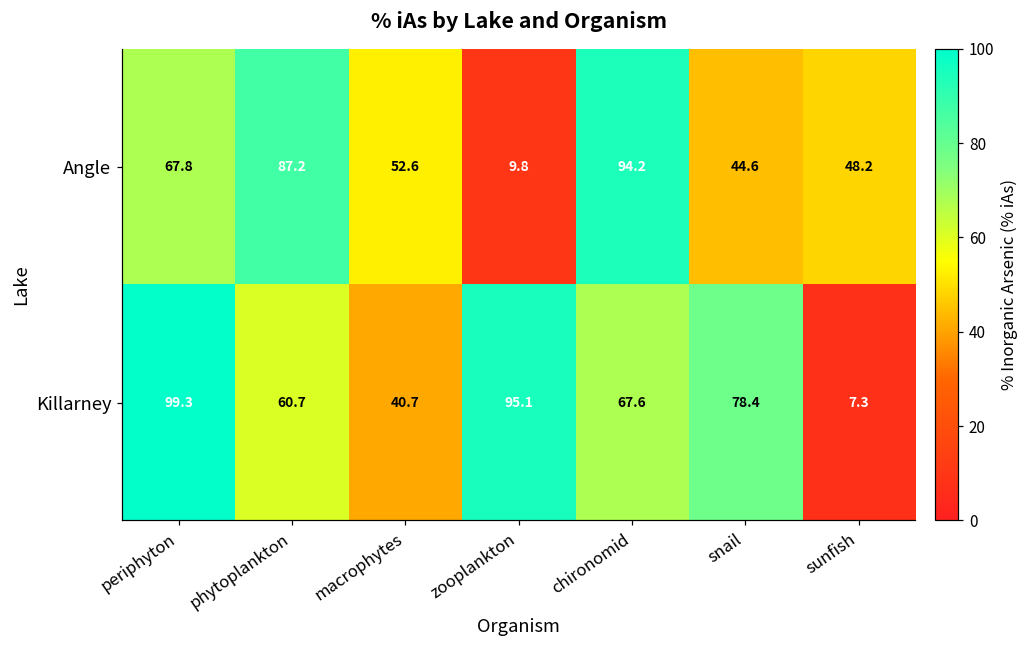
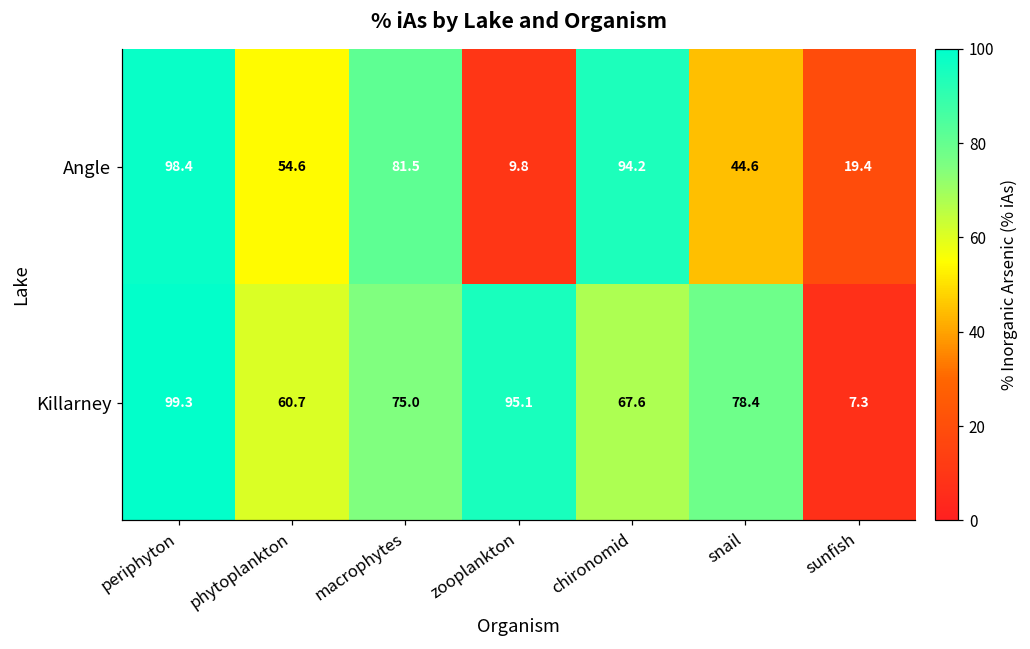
  {
    "Angle": {
-     "periphyton": 67.8,
-     "phytoplankton": 87.2,
-     "macrophytes": 52.6,
+     "periphyton": 98.4,
+     "phytoplankton": 54.6,
+     "macrophytes": 81.5,
      "zooplankton": 9.8,
      "chironomid": 94.2,
      "snail": 44.6,
-     "sunfish": 48.2
+     "sunfish": 19.4
    },
    "Killarney": {
      "periphyton": 99.3,
      "phytoplankton": 60.7,
-     "macrophytes": 40.7,
+     "macrophytes": 75.0,
      "zooplankton": 95.1,
      "chironomid": 67.6,
      "snail": 78.4,
      "sunfish": 7.3
    }
  }
